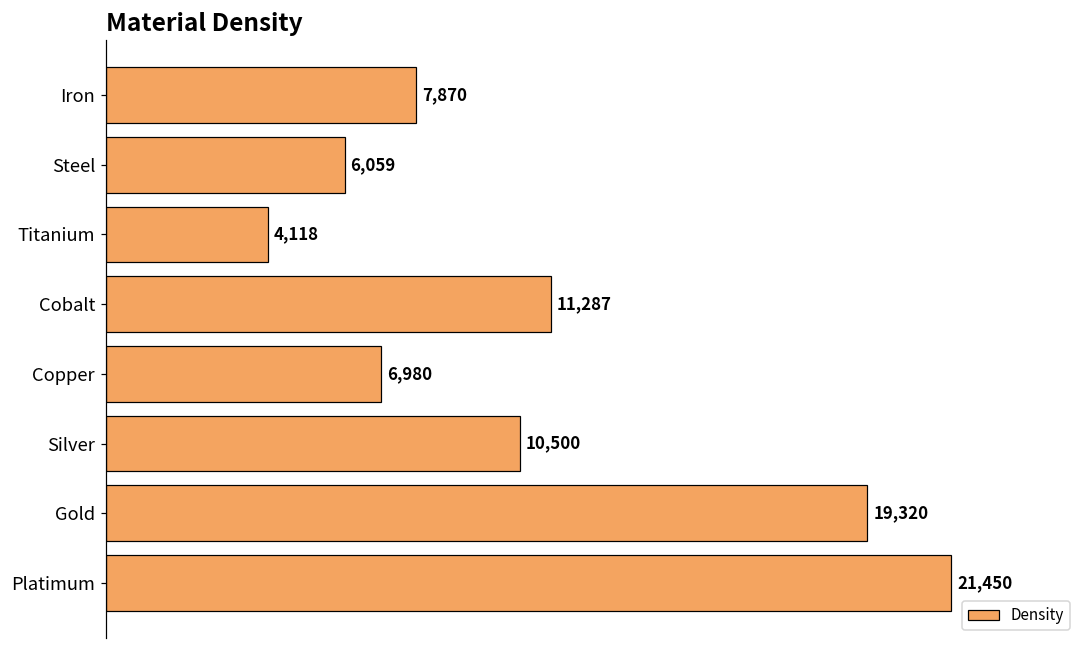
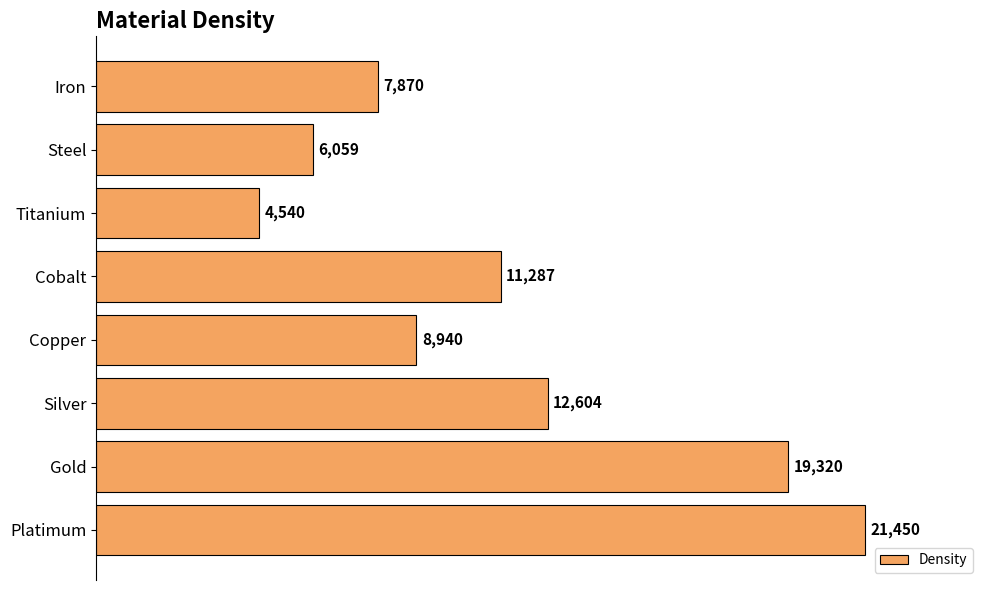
  {
    "Iron": "7,870",
    "Steel": "6,059",
-   "Titanium": "4,118",
+   "Titanium": "4,540",
    "Cobalt": "11,287",
-   "Copper": "6,980",
-   "Silver": "10,500",
+   "Copper": "8,940",
+   "Silver": "12,604",
    "Gold": "19,320",
    "Platimum": "21,450"
  }
